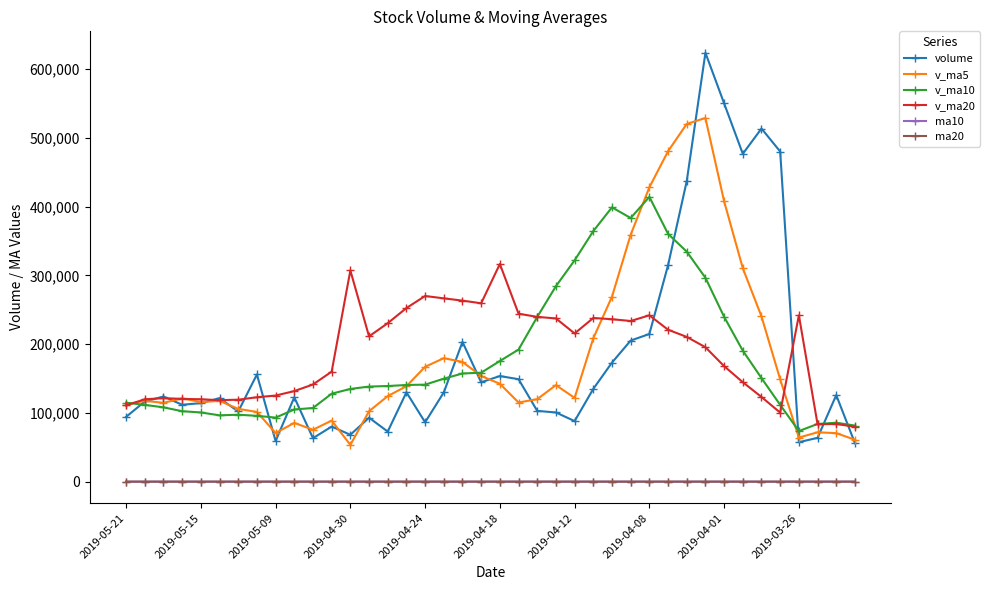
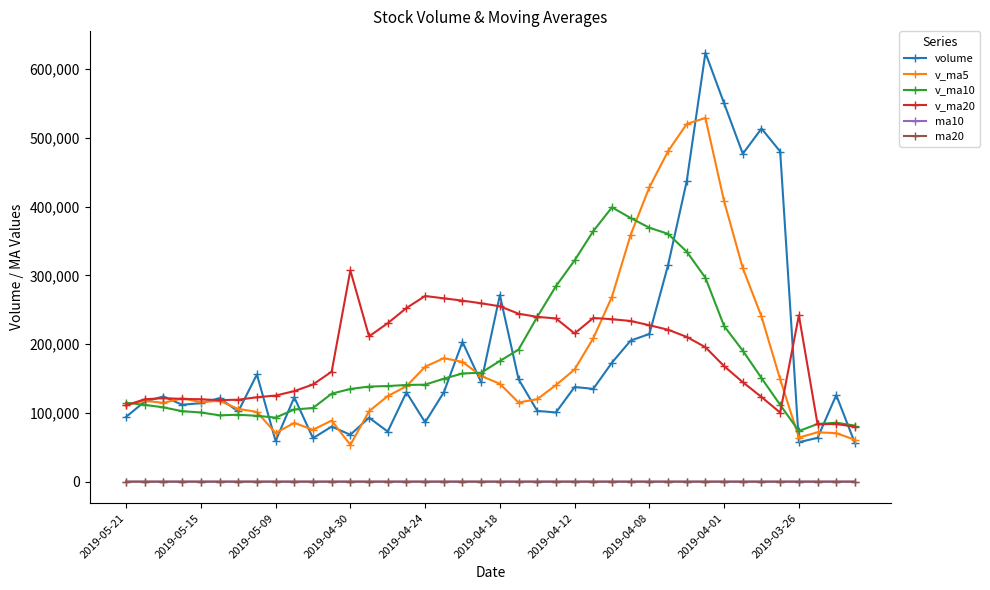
  {
    "volume": {
      "2019-05-21": "90,000",
      "2019-05-09": "60,000",
      "2019-04-30": "70,000",
      "2019-04-24": "90,000",
-     "2019-04-18": "150,000",
-     "2019-04-12": "90,000",
+     "2019-04-18": "270,000",
+     "2019-04-12": "140,000",
      "2019-04-08": "210,000",
      "2019-04-01": "550,000",
      "2019-03-26": "60,000"
    },
    "v_ma5": {
      "2019-05-09": "70,000",
      "2019-04-30": "50,000",
      "2019-04-24": "170,000",
      "2019-04-18": "140,000",
-     "2019-04-12": "120,000",
+     "2019-04-12": "160,000",
      "2019-04-08": "430,000",
      "2019-04-01": "410,000",
      "2019-03-26": "60,000"
    },
    "v_ma10": {
      "2019-05-15": "100,000",
      "2019-05-09": "90,000",
      "2019-04-30": "130,000",
      "2019-04-24": "140,000",
      "2019-04-18": "180,000",
      "2019-04-12": "320,000",
-     "2019-04-08": "410,000",
-     "2019-04-01": "240,000",
+     "2019-04-08": "370,000",
+     "2019-04-01": "230,000",
      "2019-03-26": "70,000"
    },
    "v_ma20": {
      "2019-05-15": "120,000",
      "2019-05-09": "130,000",
      "2019-04-30": "310,000",
      "2019-04-24": "270,000",
-     "2019-04-18": "320,000",
+     "2019-04-18": "250,000",
      "2019-04-12": "220,000",
-     "2019-04-08": "240,000",
+     "2019-04-08": "230,000",
      "2019-04-01": "170,000",
      "2019-03-26": "240,000"
    },
    "ma20": {
      "2019-05-21": "0",
      "2019-05-15": "0",
      "2019-05-09": "0",
      "2019-04-30": "0",
      "2019-04-24": "0",
      "2019-04-18": "0",
      "2019-04-12": "0",
      "2019-04-08": "0",
      "2019-04-01": "0",
      "2019-03-26": "0"
    }
  }
